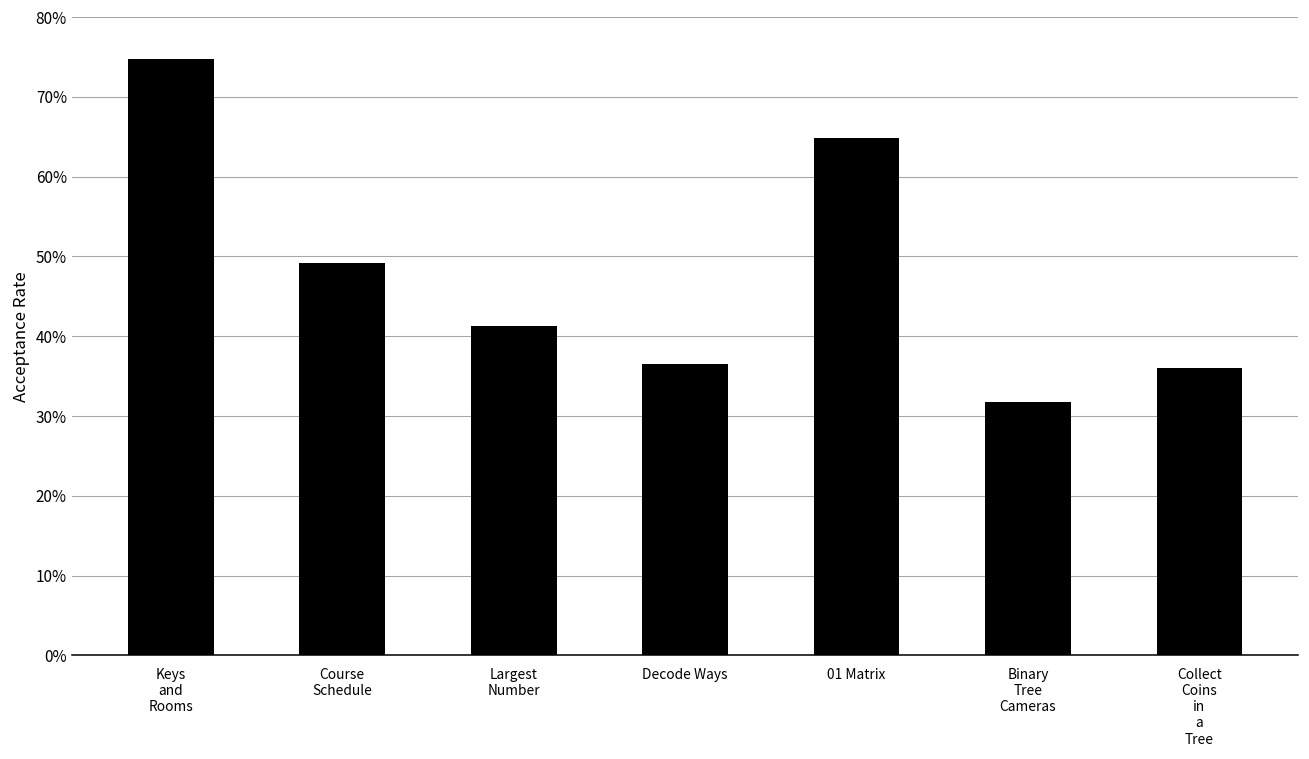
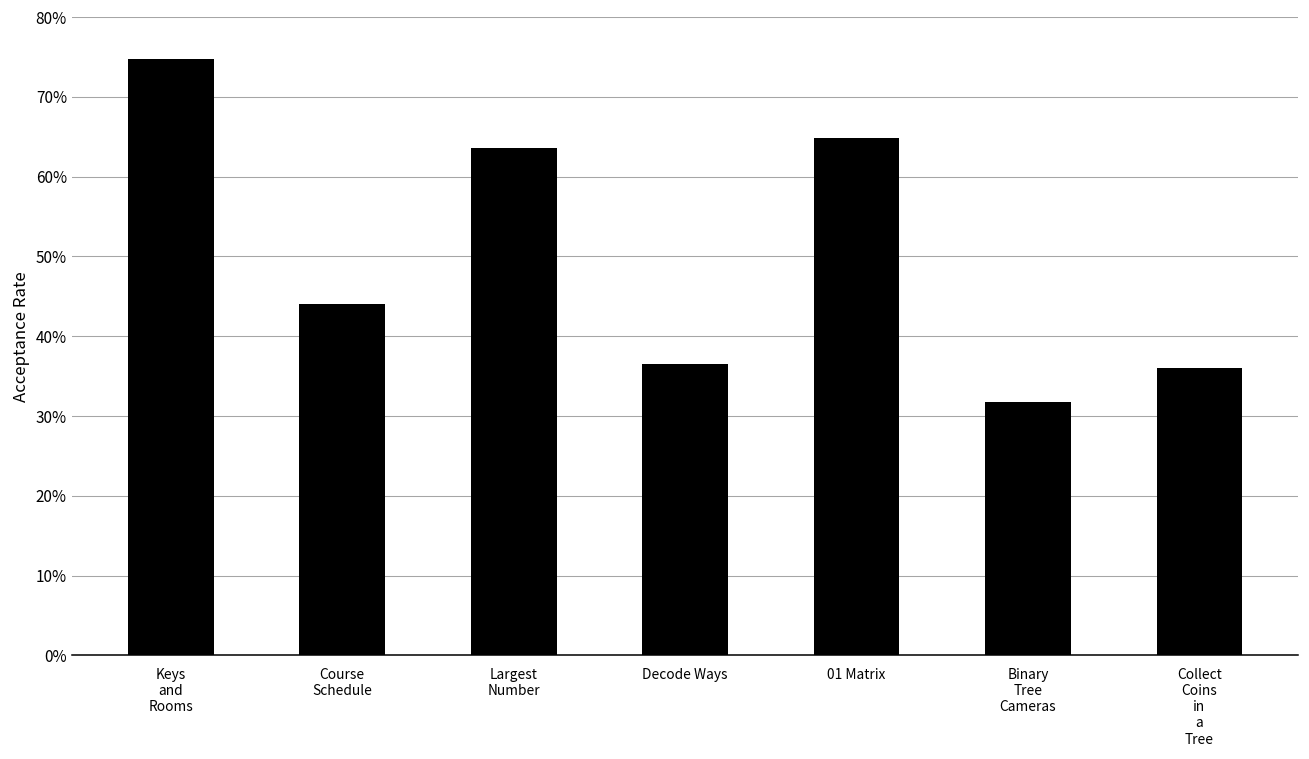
  {
    "Keys and Rooms": "75%",
-   "Course Schedule": "49%",
-   "Largest Number": "41%",
+   "Course Schedule": "44%",
+   "Largest Number": "64%",
    "Decode Ways": "37%",
    "01 Matrix": "65%",
    "Binary Tree Cameras": "32%",
    "Collect Coins in a Tree": "36%"
  }
